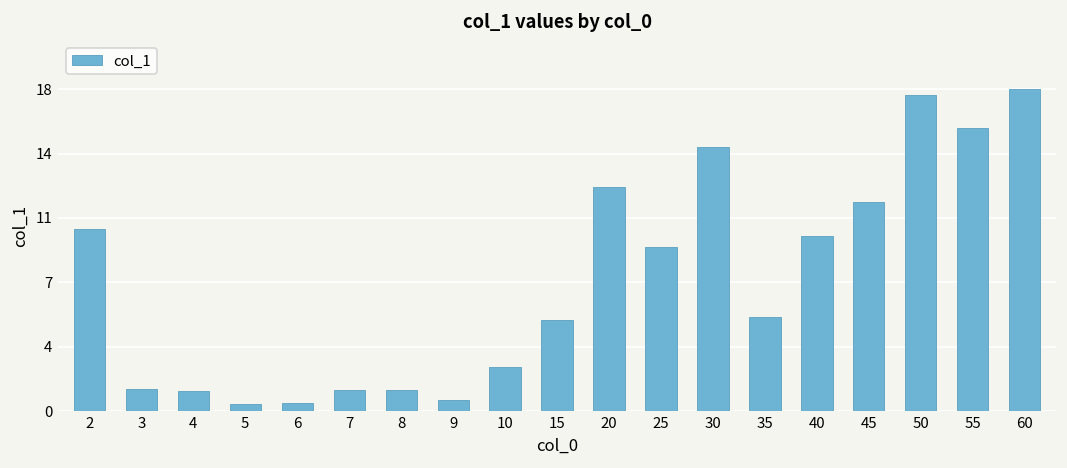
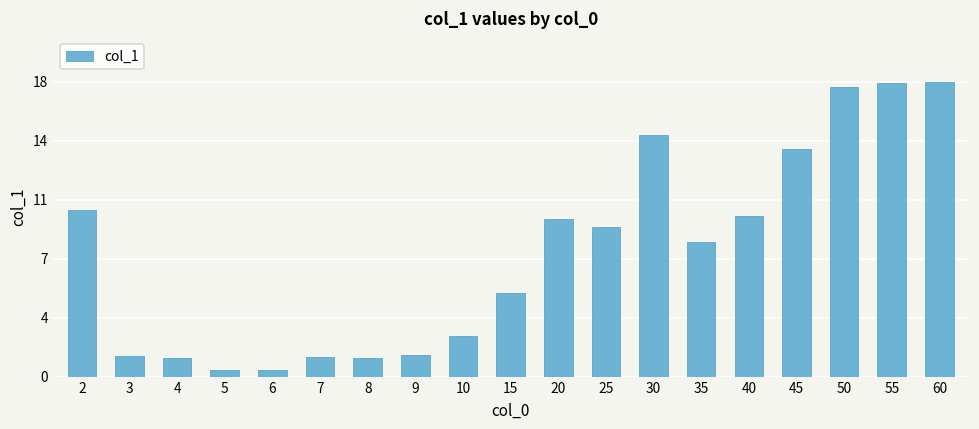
  {
    "2": 10.1,
    "3": 1.2,
    "4": 1.1,
    "5": 0.4,
    "6": 0.4,
    "7": 1.2,
    "8": 1.1,
-   "9": 0.6,
+   "9": 1.3,
    "10": 2.5,
    "15": 5.1,
-   "20": 12.4,
+   "20": 9.6,
    "25": 9.1,
    "30": 14.7,
-   "35": 5.2,
+   "35": 8.2,
    "40": 9.7,
-   "45": 11.6,
+   "45": 13.8,
    "50": 17.6,
-   "55": 15.7,
+   "55": 17.8,
    "60": 17.9
  }
